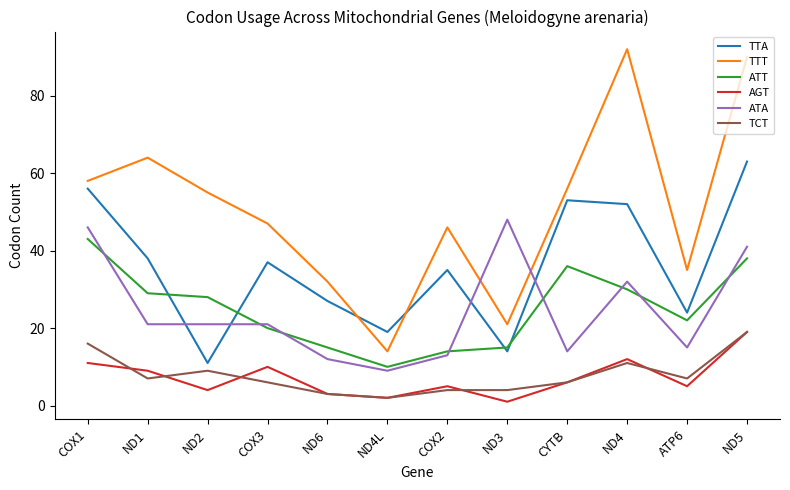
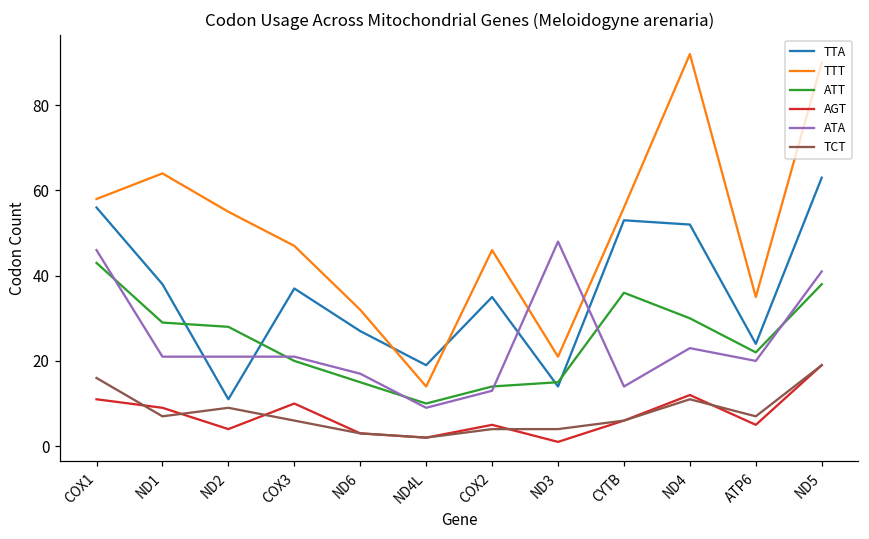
  {
    "TTA": {
      "COX1": 56,
      "ND1": 38,
      "ND2": 11,
      "COX3": 37,
      "ND6": 27,
      "ND4L": 19,
      "COX2": 35,
      "ND3": 14,
      "CYTB": 53,
      "ND4": 52,
      "ATP6": 24,
      "ND5": 63
    },
    "TTT": {
      "COX1": 58,
      "ND1": 64,
      "ND2": 55,
      "COX3": 47,
      "ND6": 32,
      "ND4L": 14,
      "COX2": 46,
      "ND3": 21,
      "CYTB": 56,
      "ND4": 92,
      "ATP6": 35
    },
    "ATT": {
      "COX1": 43,
      "ND1": 29,
      "ND2": 28,
      "COX3": 20,
      "ND6": 15,
      "ND4L": 10,
      "COX2": 14,
      "ND3": 15,
      "CYTB": 36,
      "ND4": 30,
      "ATP6": 22,
      "ND5": 38
    },
    "AGT": {
      "COX1": 11,
      "ND1": 9,
      "ND2": 4,
      "COX3": 10,
      "COX2": 5,
      "ND3": 1,
      "ND4": 12,
      "ATP6": 5
    },
    "ATA": {
      "COX1": 46,
      "ND1": 21,
      "ND2": 21,
      "COX3": 21,
-     "ND6": 12,
+     "ND6": 17,
      "ND4L": 9,
      "COX2": 13,
      "ND3": 48,
      "CYTB": 14,
-     "ND4": 32,
-     "ATP6": 15,
+     "ND4": 23,
+     "ATP6": 20,
      "ND5": 41
    },
    "TCT": {
      "COX1": 16,
      "ND1": 7,
      "ND2": 9,
      "COX3": 6,
      "COX2": 4,
      "ND3": 4,
      "ND4": 11,
      "ATP6": 7
    }
  }
